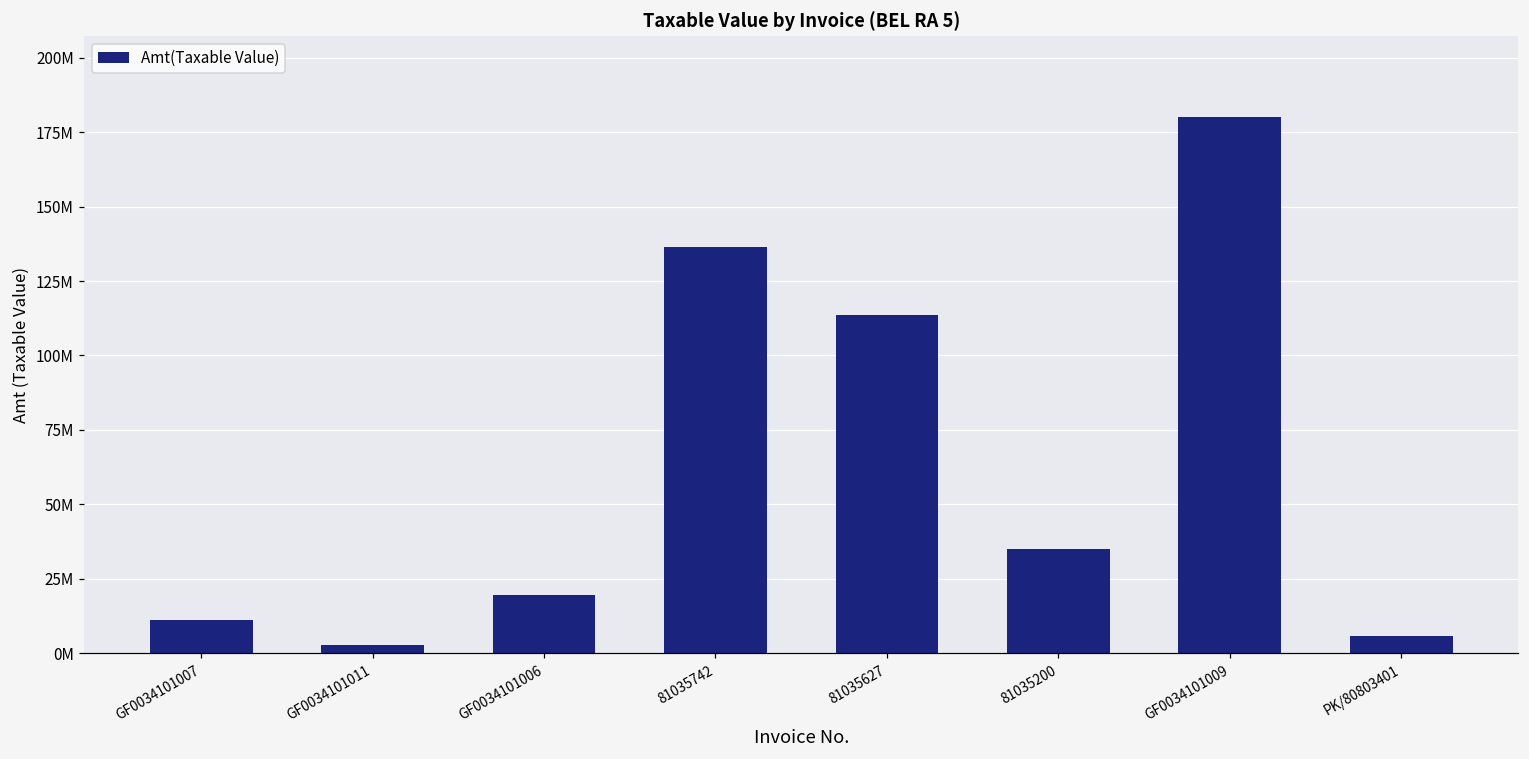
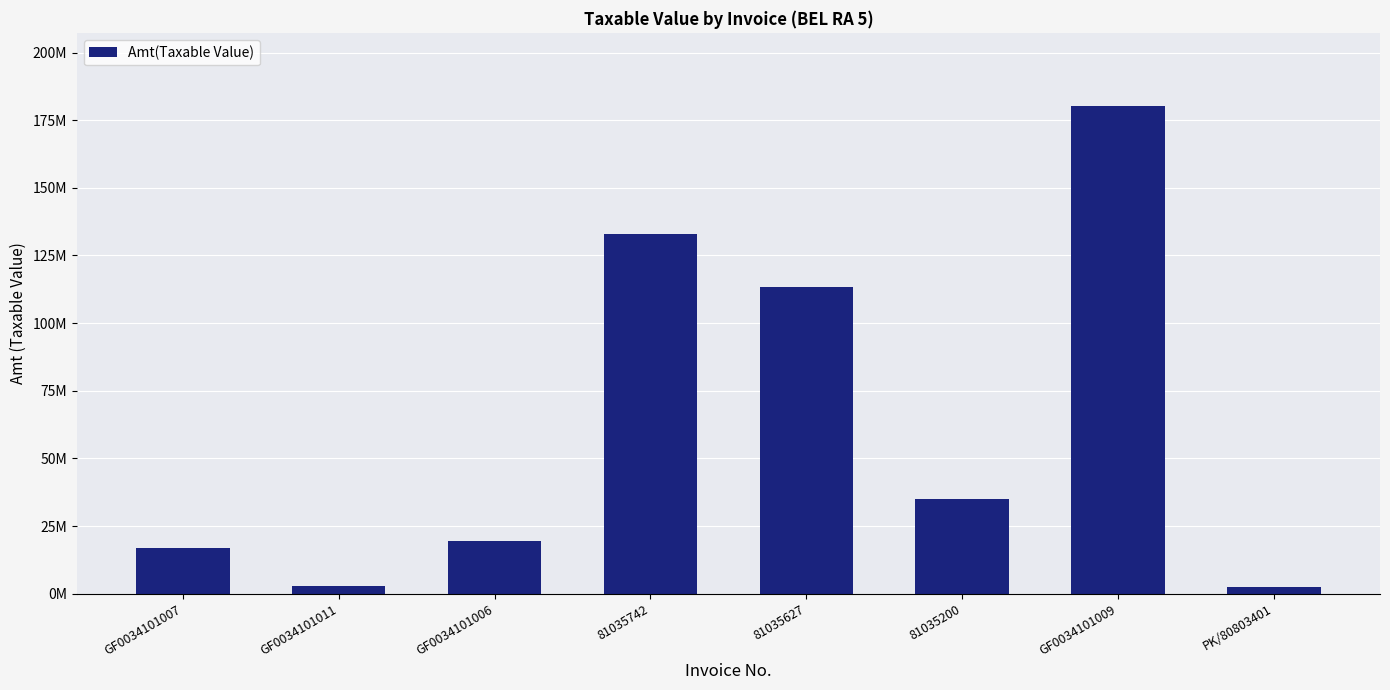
  {
-   "GF0034101007": 11000000,
+   "GF0034101007": 17000000,
    "GF0034101011": 3000000,
    "GF0034101006": 19000000,
-   "81035742": 136000000,
+   "81035742": 133000000,
    "81035627": 113000000,
    "81035200": 35000000,
    "GF0034101009": 180000000,
-   "PK/80803401": 6000000
+   "PK/80803401": 3000000
  }
